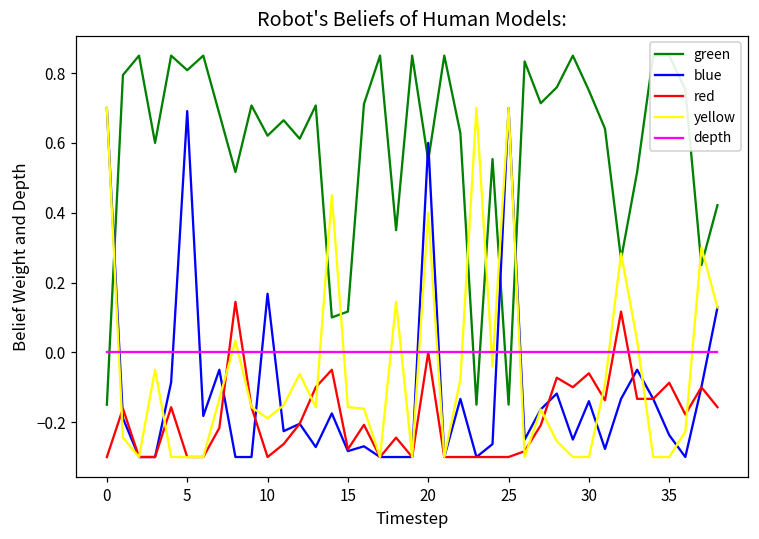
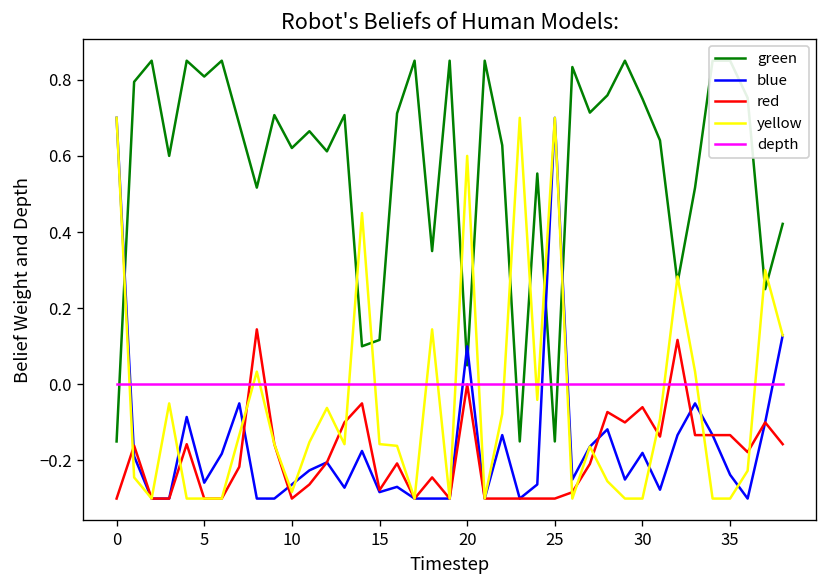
  {
    "green": {
      "0": -0.15,
      "5": 0.81,
      "10": 0.62,
      "15": 0.12,
-     "20": 0.55,
+     "20": 0.05,
      "25": -0.15,
      "30": 0.75
    },
    "blue": {
-     "5": 0.69,
-     "10": 0.17,
-     "20": 0.60,
-     "30": -0.14,
+     "5": -0.26,
+     "10": -0.26,
+     "20": 0.10,
+     "30": -0.18,
      "35": -0.24
    },
    "red": {
      "0": -0.30,
      "10": -0.30,
      "25": -0.30,
      "30": -0.06,
-     "35": -0.09
+     "35": -0.13
    },
    "yellow": {
-     "10": -0.19,
+     "10": -0.28,
      "15": -0.16,
-     "20": 0.40,
+     "20": 0.60,
      "30": -0.30,
      "35": -0.30
    },
    "depth": {
      "0": 0.00,
      "5": 0.00,
      "10": 0.00,
      "15": 0.00,
      "25": 0.00,
      "30": 0.00,
      "35": 0.00
    }
  }
